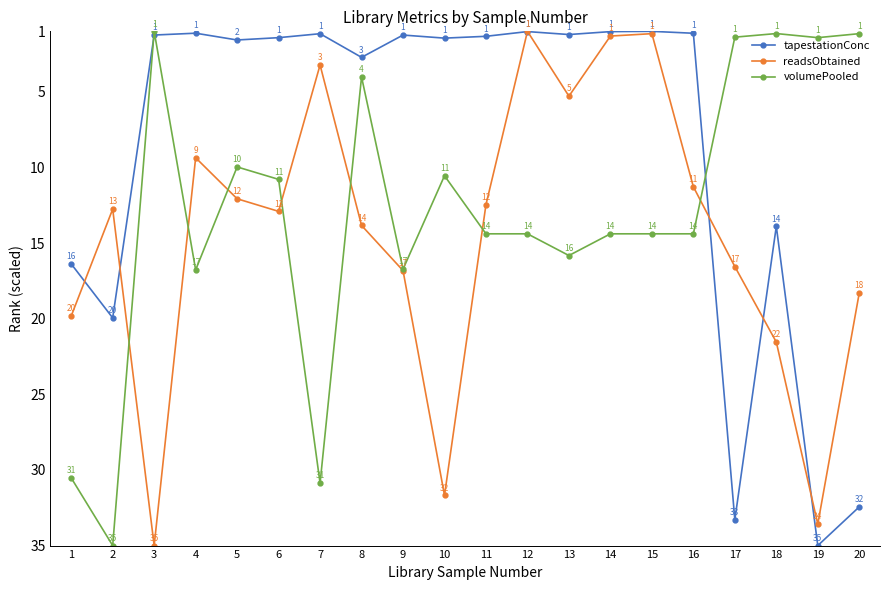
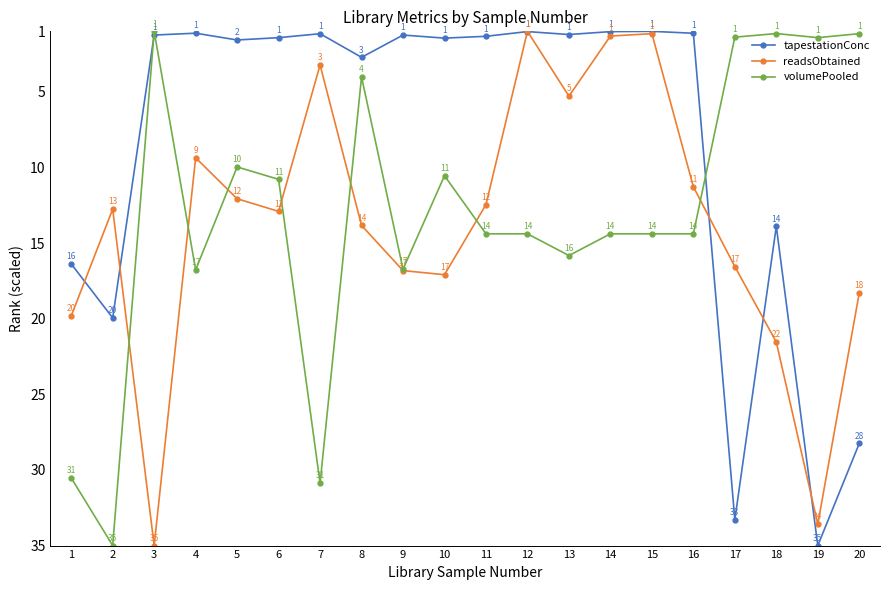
  {
    "tapestationConc": {
      "1": 16,
      "2": 20,
      "4": 1,
      "5": 2,
      "6": 1,
      "7": 1,
      "8": 3,
      "9": 1,
      "10": 1,
      "11": 1,
      "13": 1,
      "16": 1,
      "17": 33,
      "18": 14,
      "19": 35,
-     "20": 32
+     "20": 28
    },
    "readsObtained": {
      "1": 20,
      "2": 13,
      "3": 35,
      "4": 9,
      "5": 12,
      "6": 13,
      "7": 3,
      "8": 14,
-     "10": 32,
+     "10": 17,
      "11": 12,
      "13": 5,
      "16": 11,
      "17": 17,
      "18": 22,
      "19": 34,
      "20": 18
    },
    "volumePooled": {
      "1": 31,
      "2": 35,
      "4": 17,
      "5": 10,
      "6": 11,
      "7": 31,
      "8": 4,
      "10": 11,
      "11": 14,
      "12": 14,
      "13": 16,
      "14": 14,
      "15": 14,
      "16": 14,
      "17": 1,
      "18": 1,
      "19": 1,
      "20": 1
    }
  }
